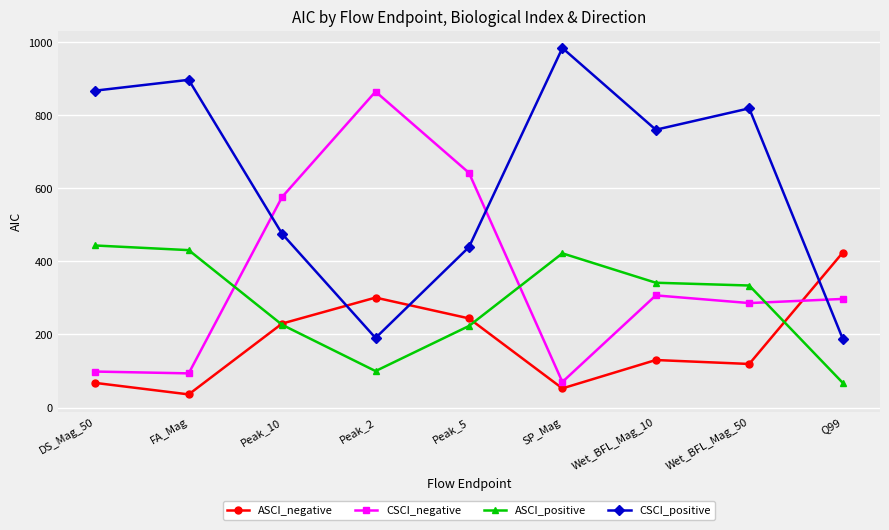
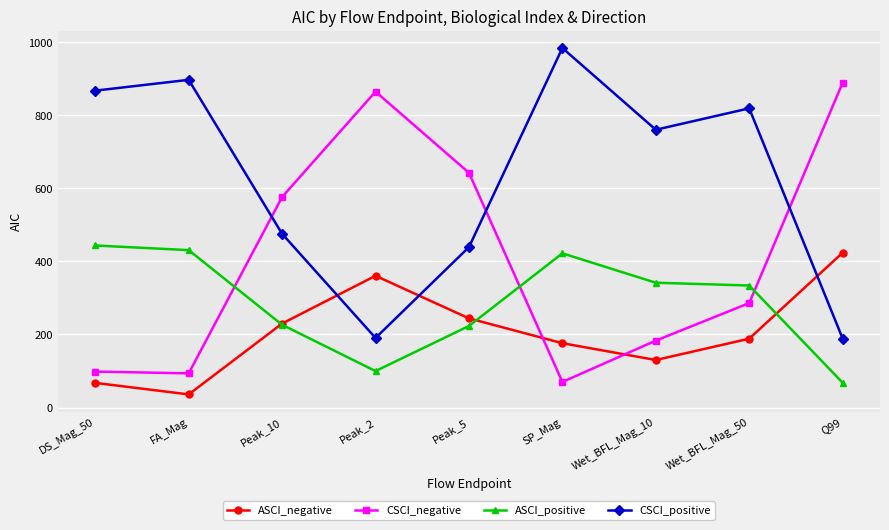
  {
    "ASCI_negative": {
      "DS_Mag_50": 70,
      "FA_Mag": 40,
-     "Peak_2": 300,
+     "Peak_2": 360,
      "Peak_5": 240,
-     "SP_Mag": 50,
+     "SP_Mag": 180,
      "Wet_BFL_Mag_10": 130,
-     "Wet_BFL_Mag_50": 120,
+     "Wet_BFL_Mag_50": 190,
      "Q99": 420
    },
    "CSCI_negative": {
      "DS_Mag_50": 100,
      "FA_Mag": 90,
      "Peak_10": 580,
      "Peak_2": 860,
      "Peak_5": 640,
      "SP_Mag": 70,
-     "Wet_BFL_Mag_10": 310,
+     "Wet_BFL_Mag_10": 180,
      "Wet_BFL_Mag_50": 290,
-     "Q99": 300
+     "Q99": 890
    },
    "ASCI_positive": {
      "DS_Mag_50": 440,
      "FA_Mag": 430,
      "Peak_2": 100,
      "Peak_5": 220,
      "SP_Mag": 420,
      "Wet_BFL_Mag_10": 340,
      "Wet_BFL_Mag_50": 330,
      "Q99": 70
    },
    "CSCI_positive": {
      "DS_Mag_50": 870,
      "FA_Mag": 900,
      "Peak_10": 480,
      "Peak_2": 190,
      "Peak_5": 440,
      "SP_Mag": 980,
      "Wet_BFL_Mag_10": 760,
      "Wet_BFL_Mag_50": 820,
      "Q99": 190
    }
  }
